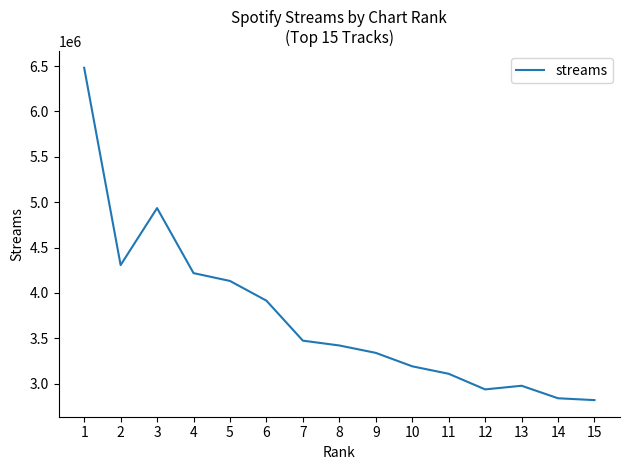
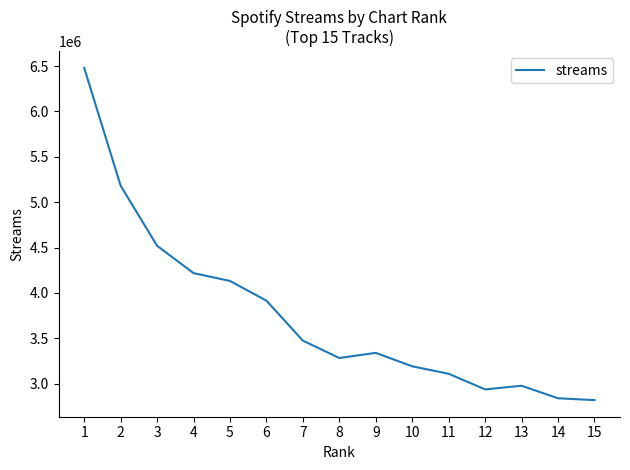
  {
    "1": 6500000,
-   "2": 4300000,
-   "3": 4900000,
+   "2": 5200000,
+   "3": 4500000,
    "4": 4200000,
    "5": 4100000,
    "6": 3900000,
    "7": 3500000,
-   "8": 3400000,
+   "8": 3300000,
    "9": 3300000,
    "10": 3200000,
    "11": 3100000,
    "12": 2900000,
    "13": 3000000,
    "14": 2800000,
    "15": 2800000
  }
